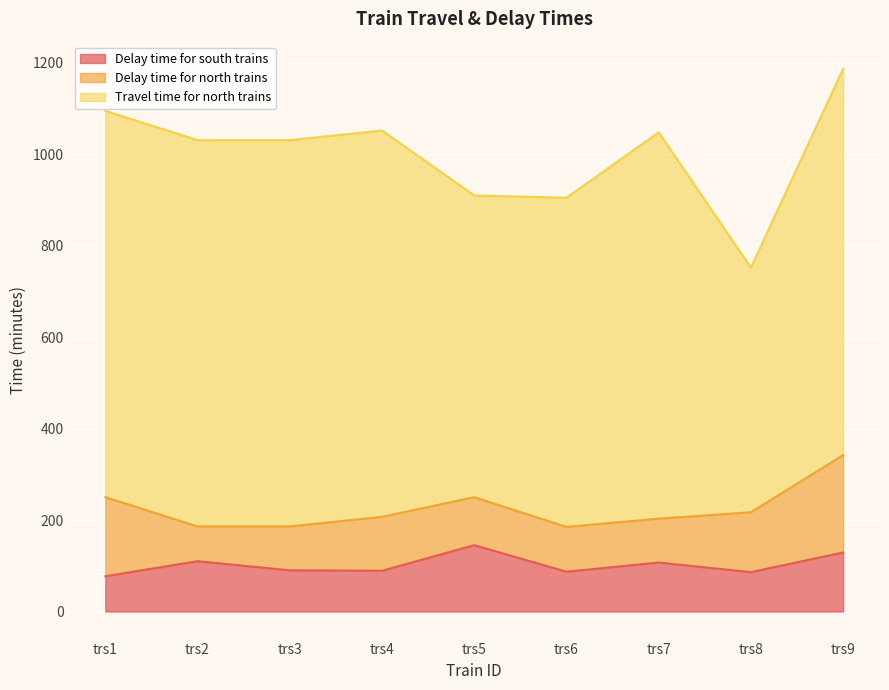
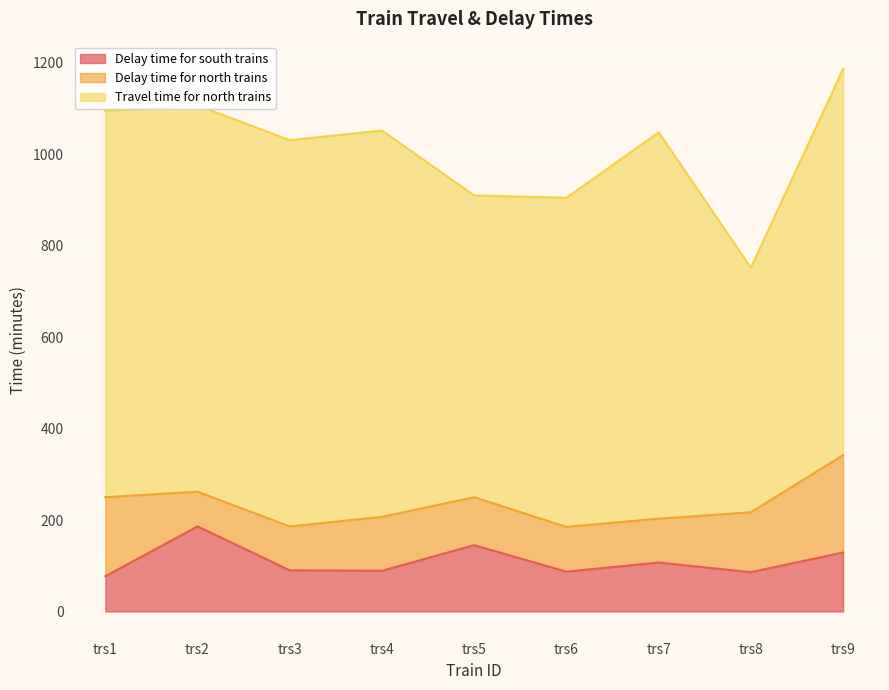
  {
    "Delay time for south trains": {
      "trs1": 80,
-     "trs2": 110,
+     "trs2": 190,
      "trs3": 90,
      "trs4": 90,
      "trs5": 150,
      "trs6": 90,
      "trs7": 110,
      "trs8": 90,
      "trs9": 130
    }
  }
